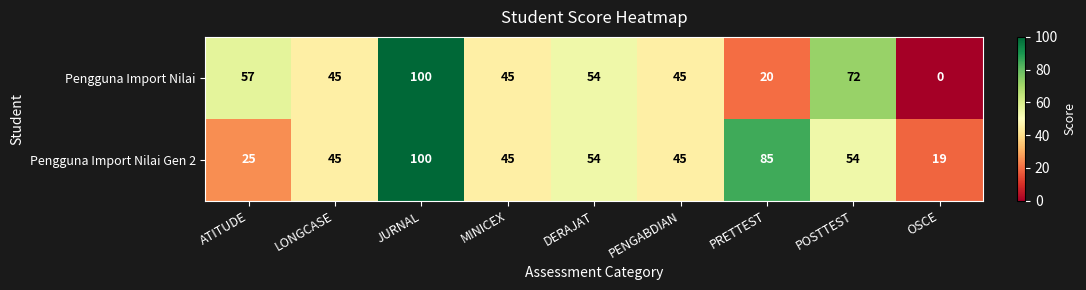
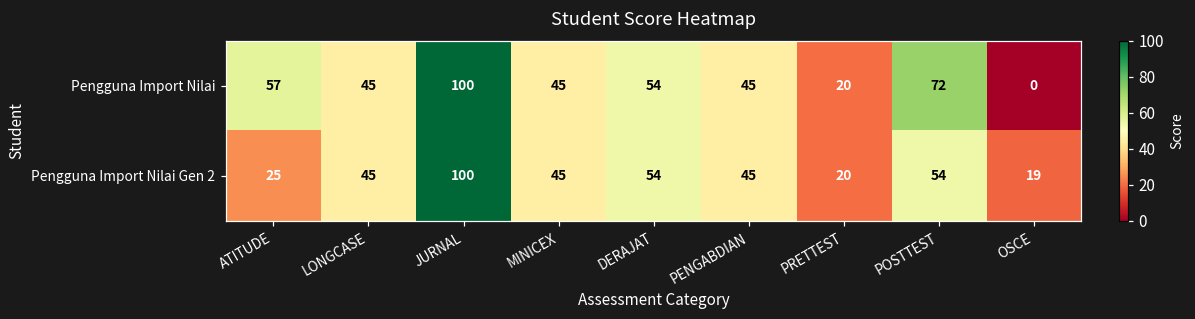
  {
    "Pengguna Import Nilai": {
      "ATITUDE": 57,
      "LONGCASE": 45,
      "JURNAL": 100,
      "MINICEX": 45,
      "DERAJAT": 54,
      "PENGABDIAN": 45,
      "PRETTEST": 20,
      "POSTTEST": 72,
      "OSCE": 0
    },
    "Pengguna Import Nilai Gen 2": {
      "ATITUDE": 25,
      "LONGCASE": 45,
      "JURNAL": 100,
      "MINICEX": 45,
      "DERAJAT": 54,
      "PENGABDIAN": 45,
-     "PRETTEST": 85,
+     "PRETTEST": 20,
      "POSTTEST": 54,
      "OSCE": 19
    }
  }
